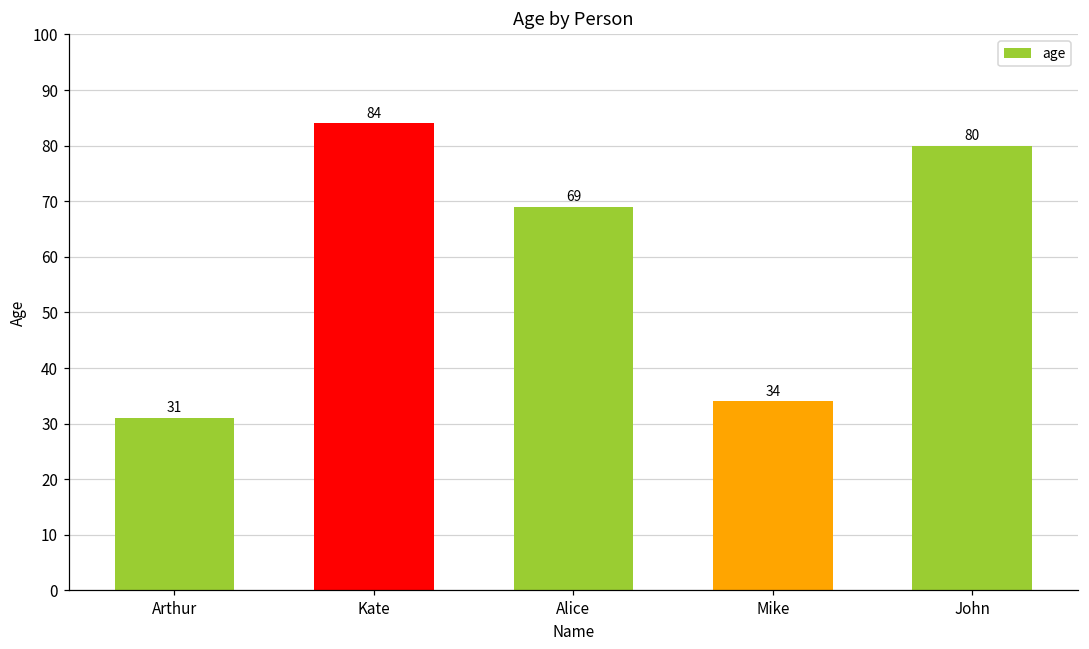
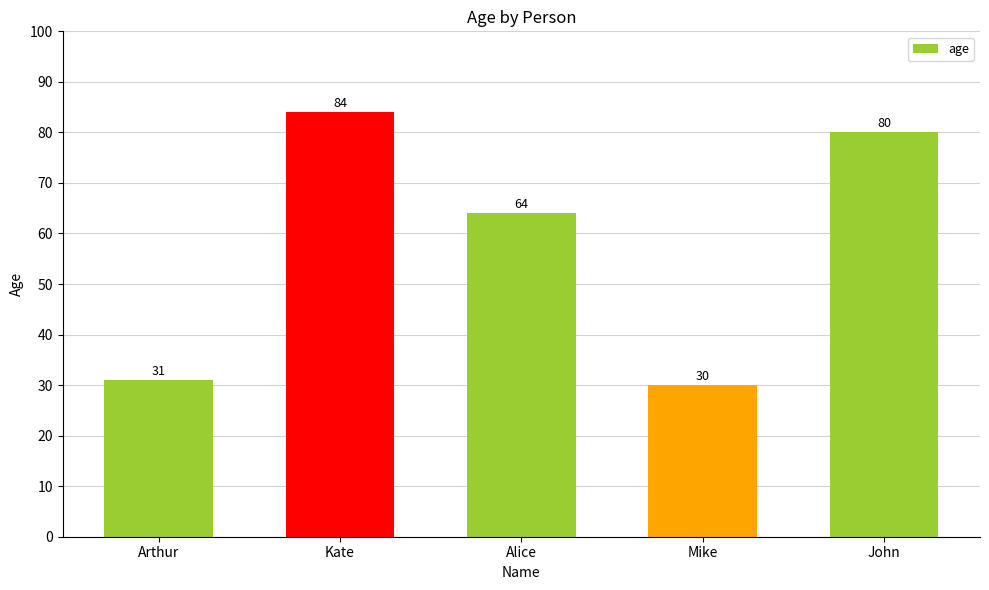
  {
    "Arthur": 31,
    "Kate": 84,
-   "Alice": 69,
-   "Mike": 34,
+   "Alice": 64,
+   "Mike": 30,
    "John": 80
  }
